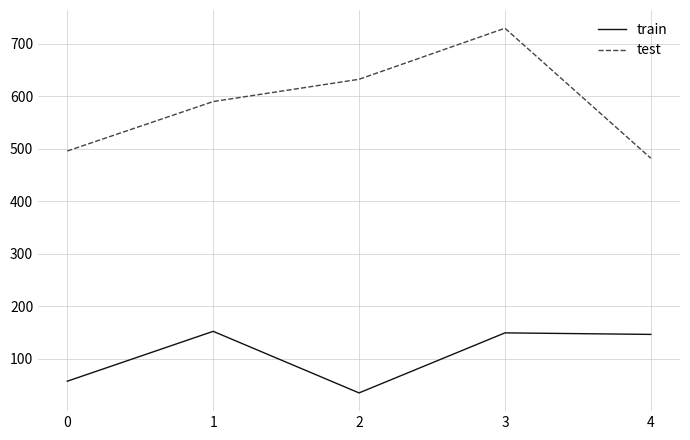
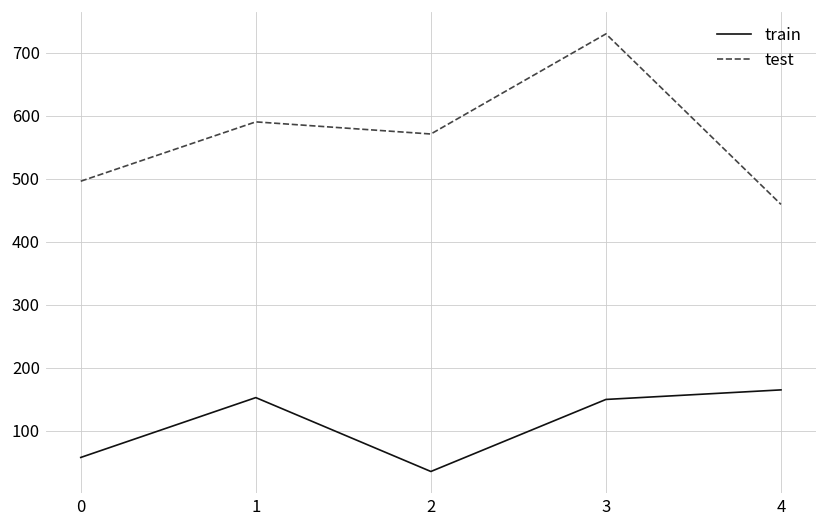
  {
    "train": {
      "0": 60,
      "1": 150,
      "2": 30,
      "3": 150,
-     "4": 150
+     "4": 160
    },
    "test": {
      "0": 500,
      "1": 590,
-     "2": 630,
+     "2": 570,
      "3": 730,
-     "4": 480
+     "4": 460
    }
  }
